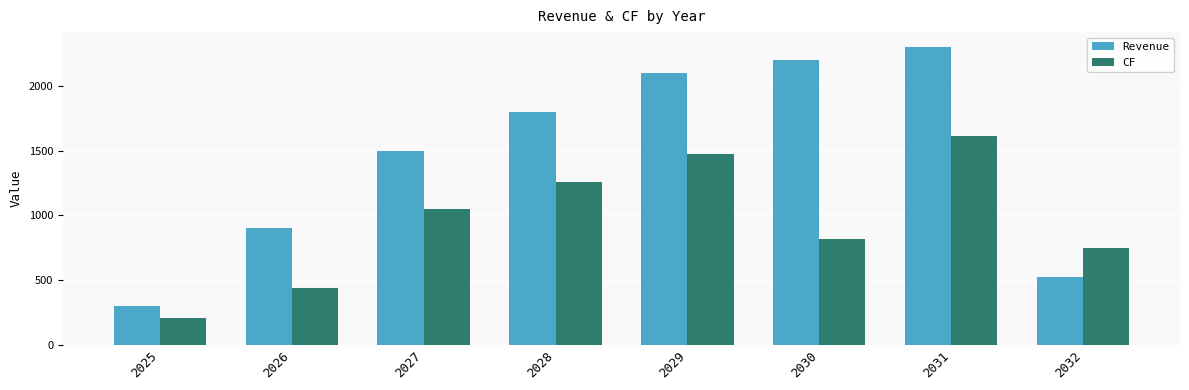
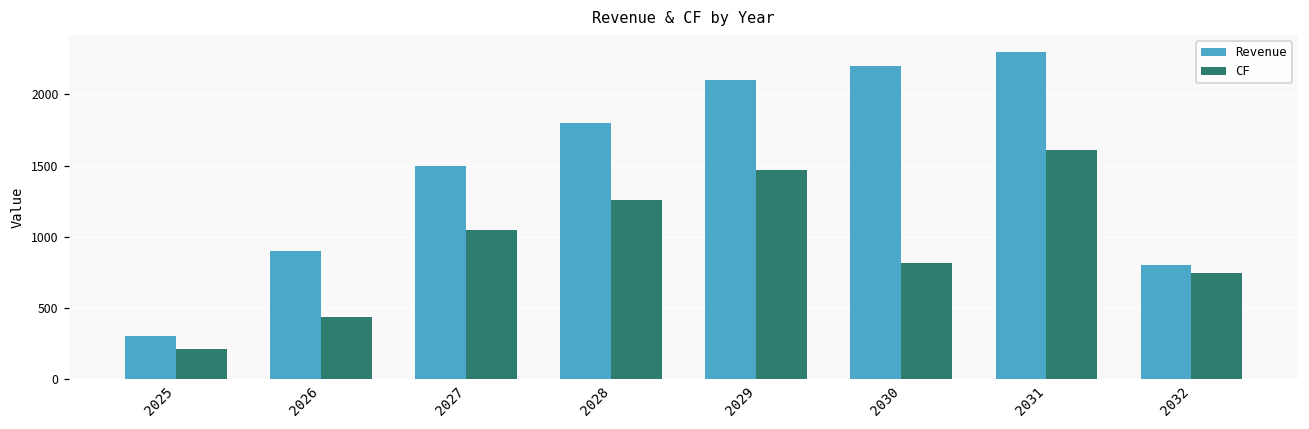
  {
    "Revenue": {
      "2025": 300,
      "2026": 900,
      "2027": 1500,
      "2028": 1800,
      "2029": 2100,
      "2030": 2200,
      "2031": 2300,
-     "2032": 530
+     "2032": 800
    },
    "CF": {
      "2025": 210,
      "2026": 440,
      "2027": 1050,
      "2028": 1260,
      "2029": 1470,
      "2030": 820,
      "2031": 1610,
      "2032": 750
    }
  }
